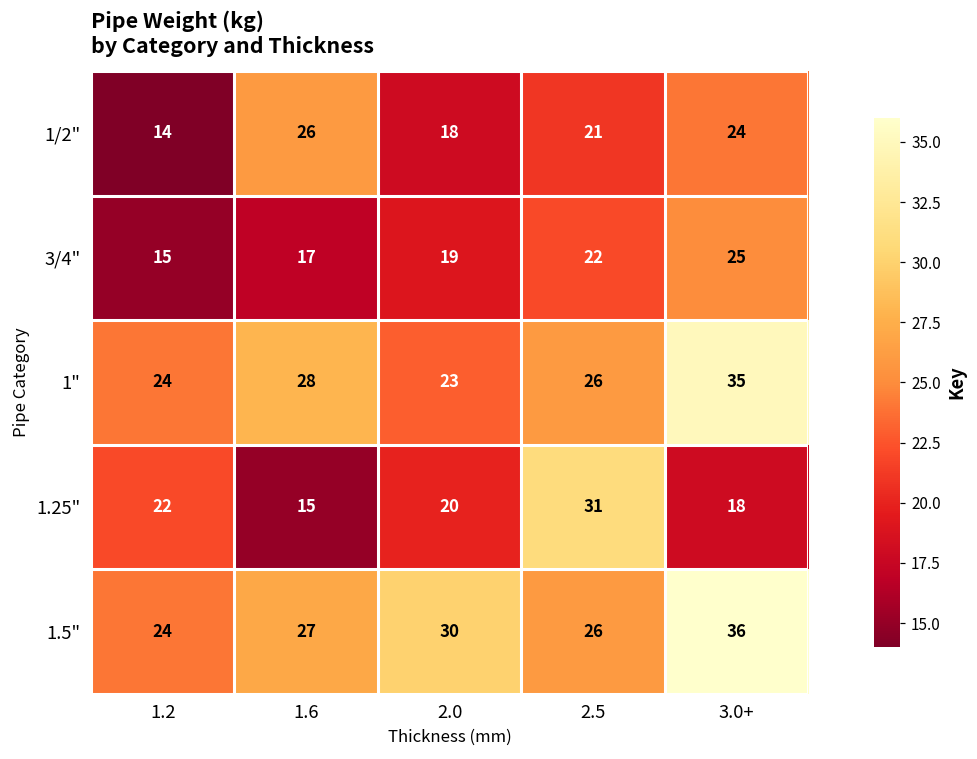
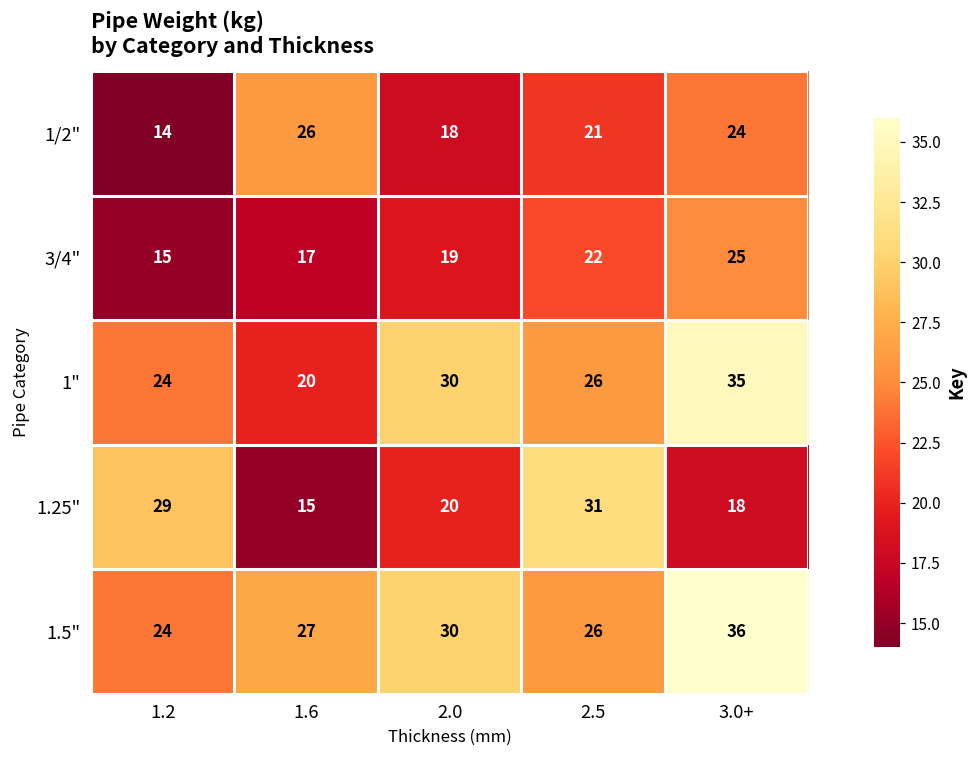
  {
    "1/2\"": {
      "1.2": 14,
      "1.6": 26,
      "2.0": 18,
      "2.5": 21,
      "3.0+": 24
    },
    "3/4\"": {
      "1.2": 15,
      "1.6": 17,
      "2.0": 19,
      "2.5": 22,
      "3.0+": 25
    },
    "1\"": {
      "1.2": 24,
-     "1.6": 28,
-     "2.0": 23,
+     "1.6": 20,
+     "2.0": 30,
      "2.5": 26,
      "3.0+": 35
    },
    "1.25\"": {
-     "1.2": 22,
+     "1.2": 29,
      "1.6": 15,
      "2.0": 20,
      "2.5": 31,
      "3.0+": 18
    },
    "1.5\"": {
      "1.2": 24,
      "1.6": 27,
      "2.0": 30,
      "2.5": 26,
      "3.0+": 36
    }
  }
